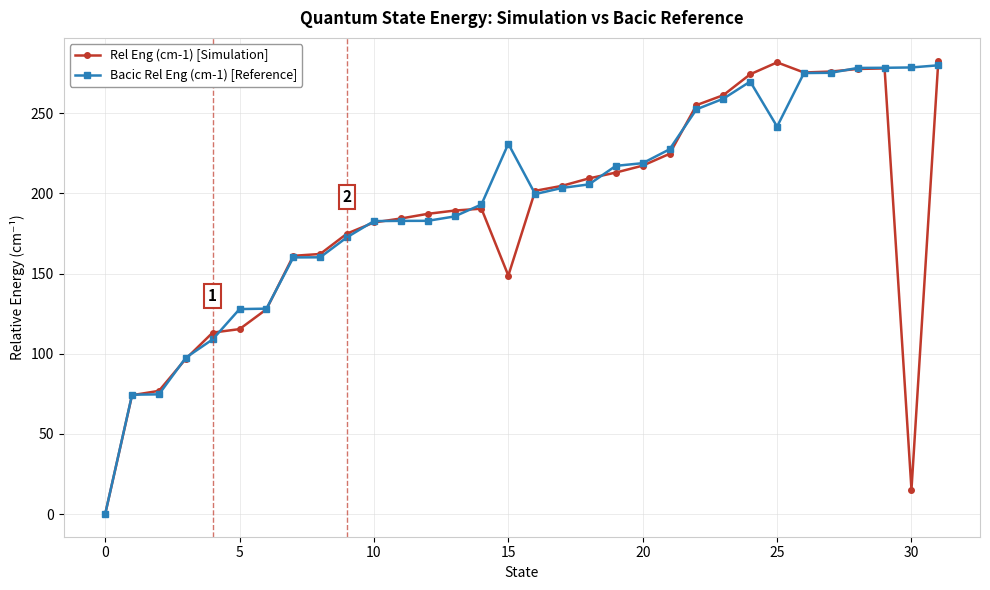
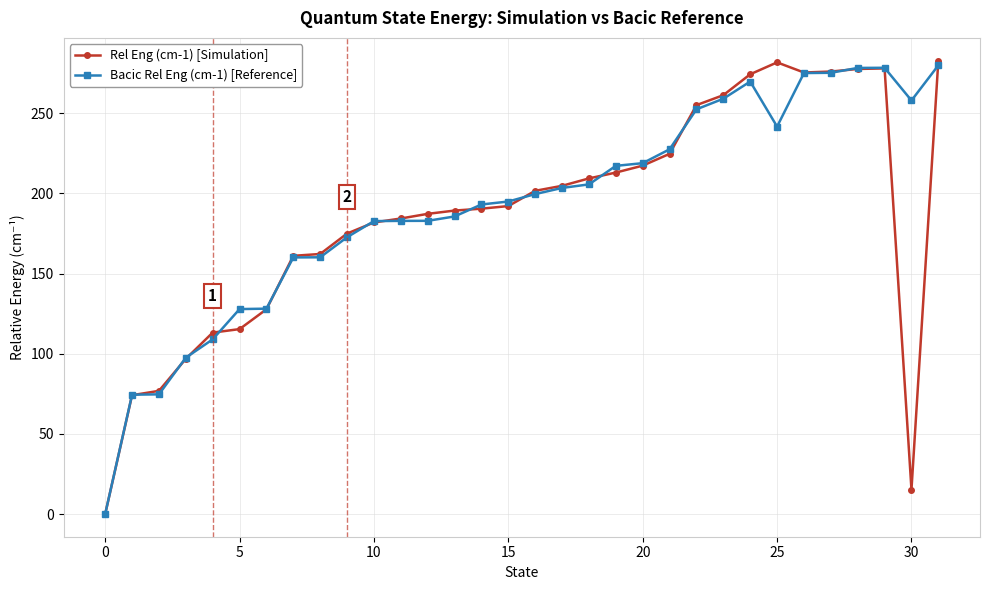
  {
    "Rel Eng (cm-1) [Simulation]": {
      "5": 115,
-     "15": 149,
+     "15": 192,
      "25": 282,
      "30": 15
    },
    "Bacic Rel Eng (cm-1) [Reference]": {
-     "15": 231,
+     "15": 195,
      "25": 242,
-     "30": 279
+     "30": 258
    }
  }
